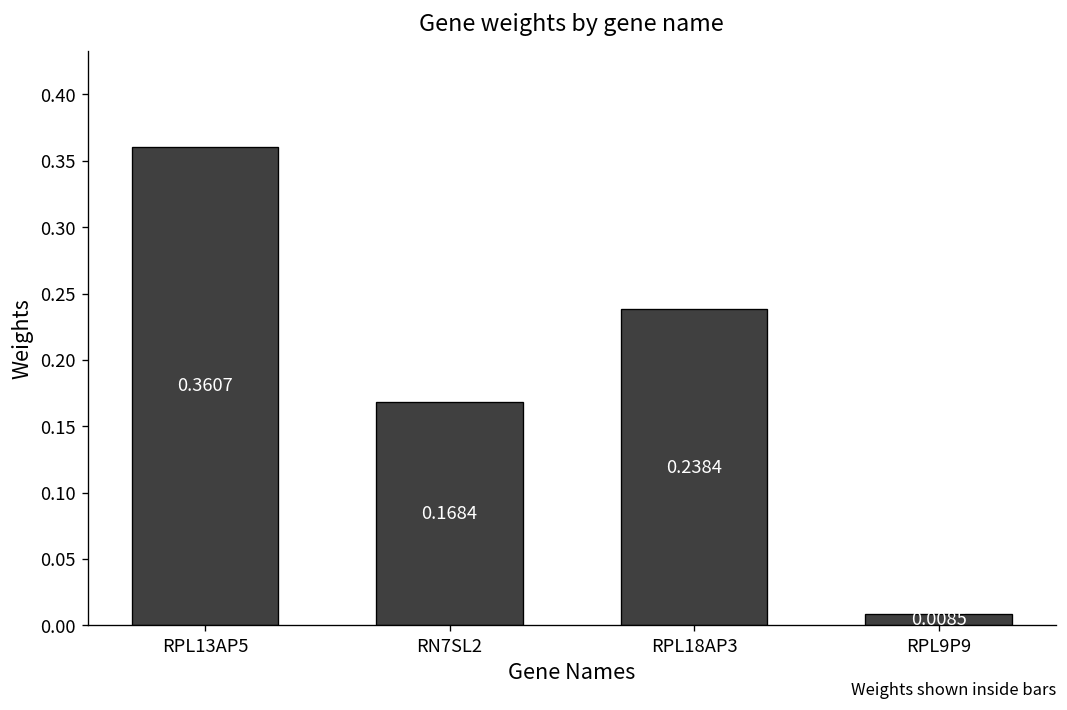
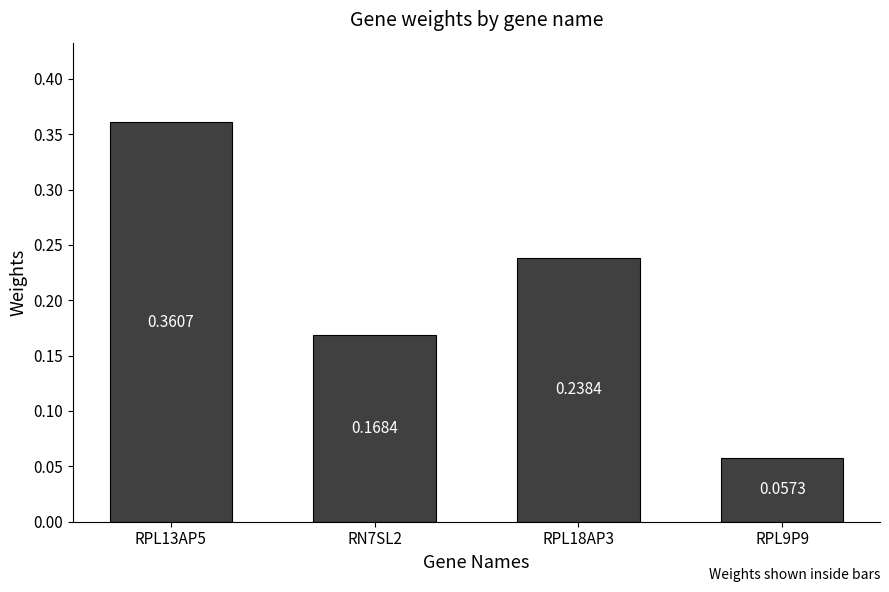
  {
    "RPL13AP5": 0.3607,
    "RN7SL2": 0.1684,
    "RPL18AP3": 0.2384,
-   "RPL9P9": 0.0085
+   "RPL9P9": 0.0573
  }
